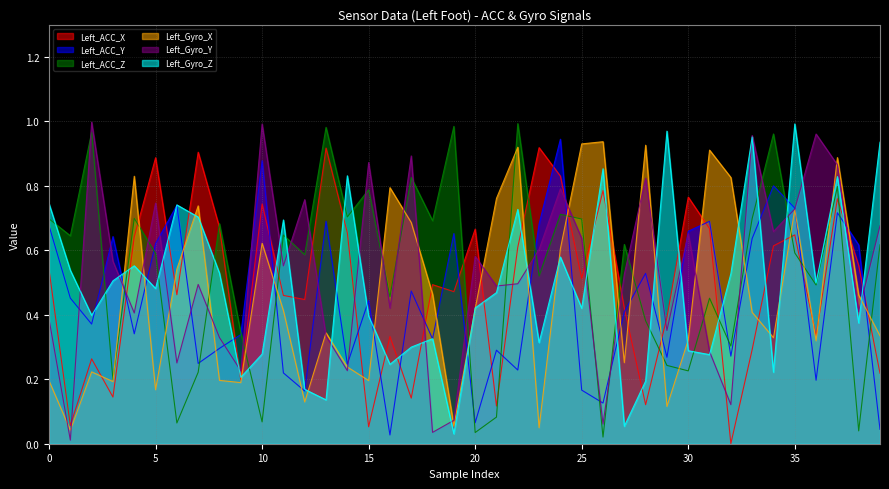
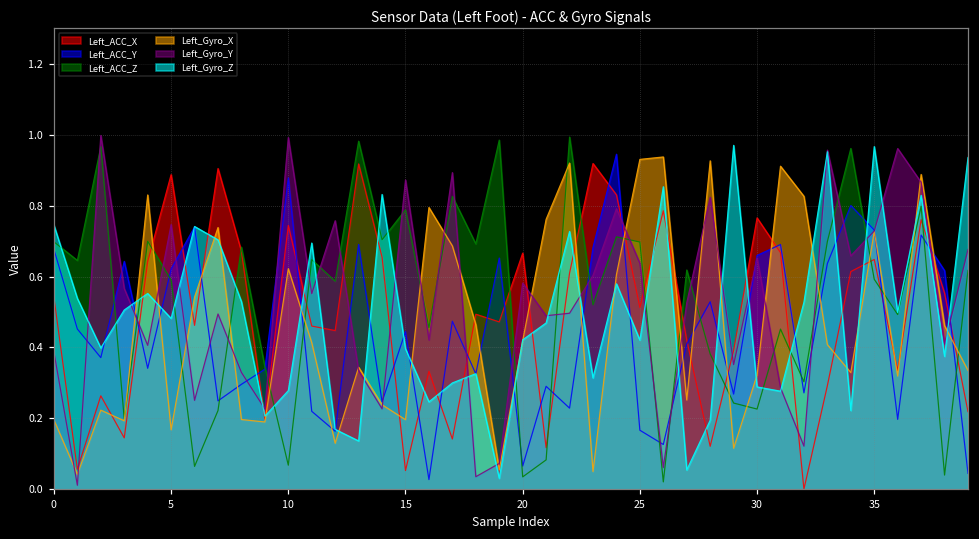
  {
    "Left_ACC_X": {
      "0": 0.54,
      "5": 0.89,
      "10": 0.74,
      "15": 0.05,
      "20": 0.67,
      "25": 0.51,
      "30": 0.77,
      "35": 0.65
    },
    "Left_ACC_Y": {
      "0": 0.68,
      "5": 0.62,
      "10": 0.88,
      "15": 0.44,
      "20": 0.07,
      "25": 0.17
    },
    "Left_ACC_Z": {
      "0": 0.70,
      "5": 0.59,
      "10": 0.07,
      "15": 0.79,
      "20": 0.03,
      "25": 0.70,
      "30": 0.23,
      "35": 0.59
    },
    "Left_Gyro_X": {
      "0": 0.20,
      "5": 0.17,
      "10": 0.62,
      "15": 0.20,
      "25": 0.93,
      "30": 0.32
    },
    "Left_Gyro_Y": {
      "0": 0.39,
      "5": 0.75,
      "10": 0.99,
      "15": 0.87,
      "20": 0.58,
      "25": 0.64
    },
    "Left_Gyro_Z": {
      "0": 0.74,
      "5": 0.48,
      "10": 0.28,
      "15": 0.40,
      "25": 0.42,
      "30": 0.29,
-     "35": 0.99
+     "35": 0.97
    }
  }
